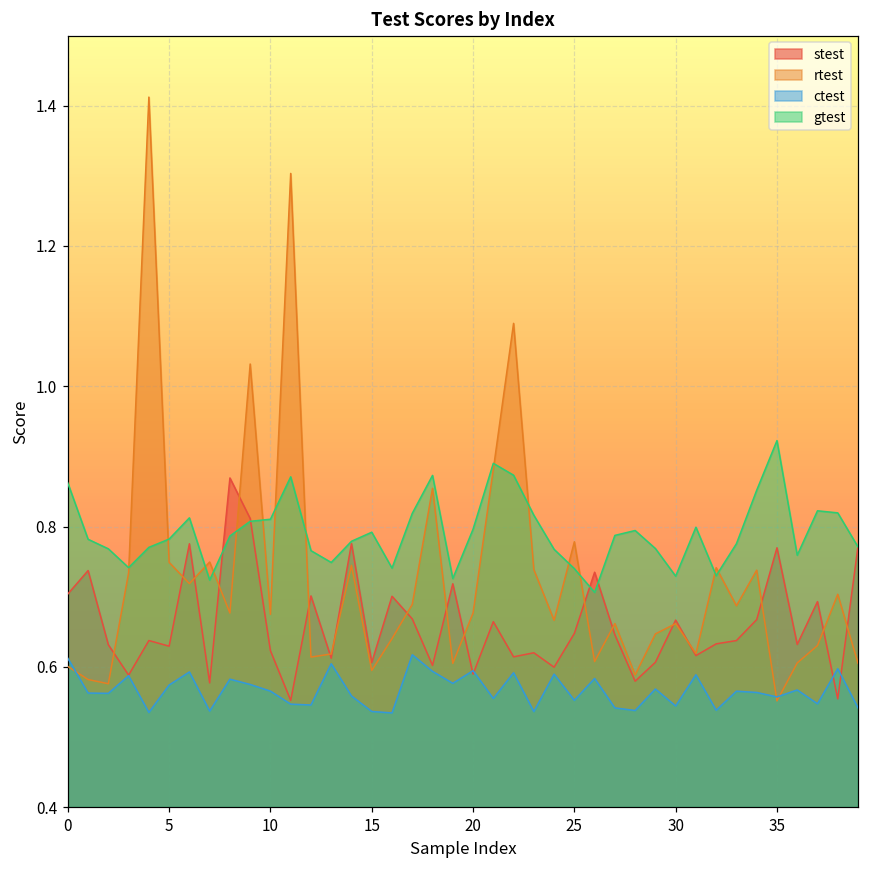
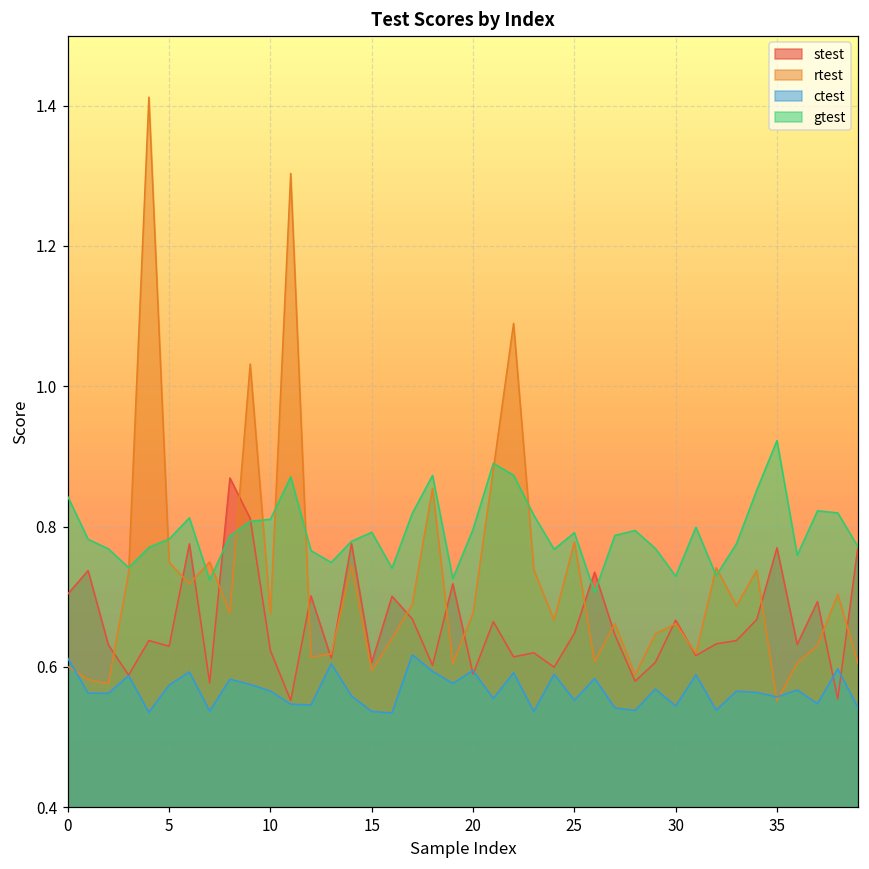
  {
    "ctest": {
      "0": 0.61,
      "5": 0.57,
      "10": 0.57,
      "15": 0.54,
      "20": 0.59,
      "25": 0.55,
      "30": 0.54,
      "35": 0.56
    },
    "gtest": {
-     "0": 0.86,
+     "0": 0.84,
      "5": 0.78,
      "10": 0.81,
      "15": 0.79,
      "20": 0.80,
-     "25": 0.74,
+     "25": 0.79,
      "30": 0.73,
      "35": 0.92
    }
  }
